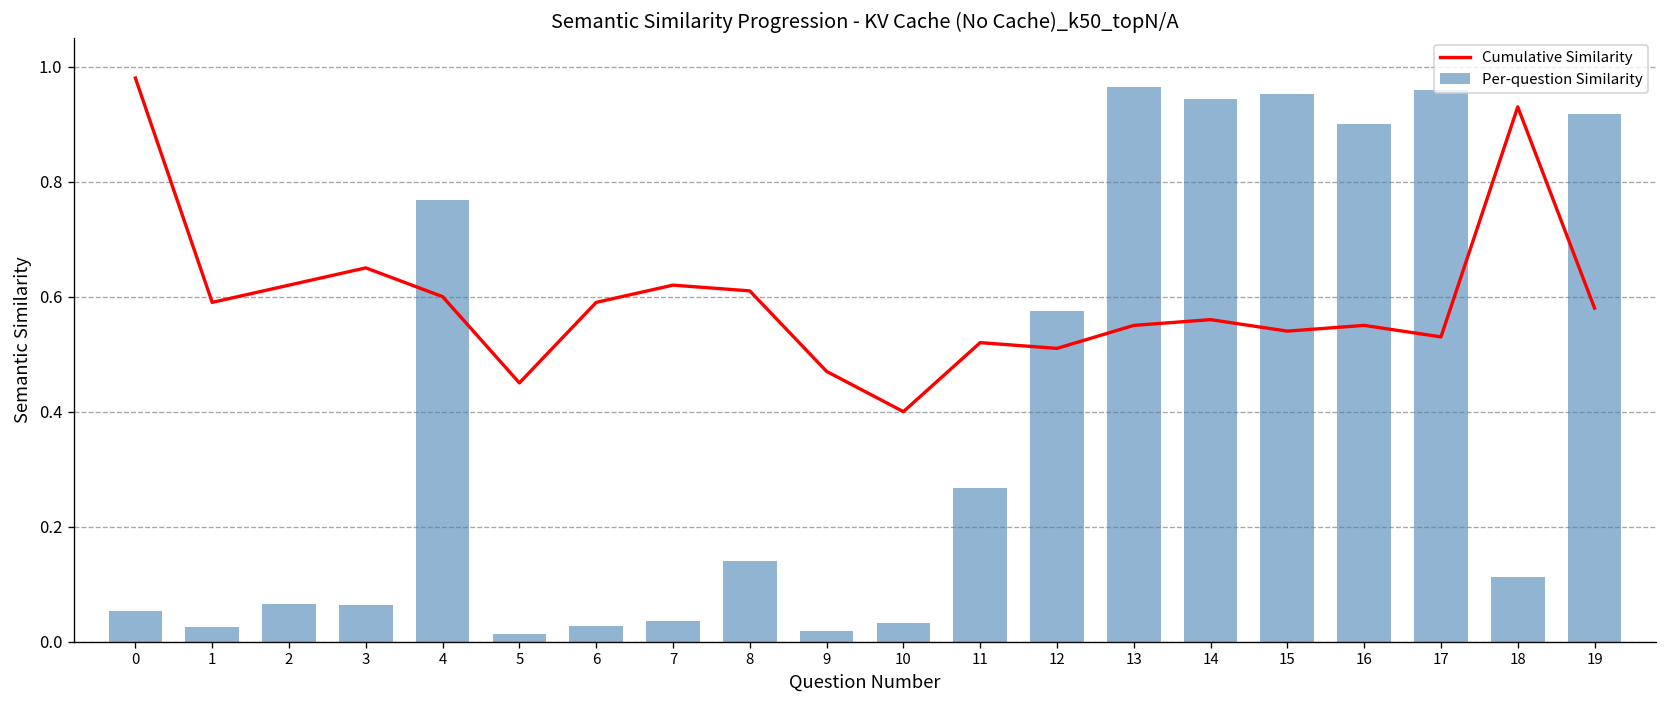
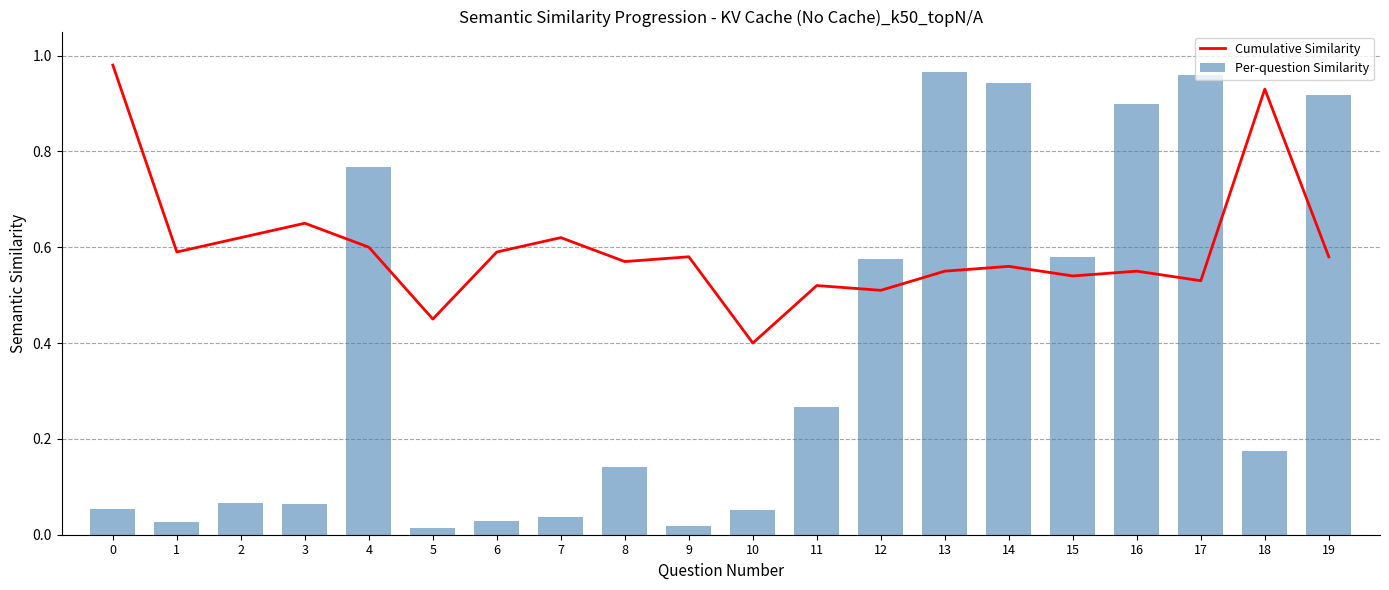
  {
    "Per-question Similarity": {
      "0": 0.05,
      "1": 0.03,
      "2": 0.07,
      "3": 0.06,
      "4": 0.77,
      "5": 0.01,
      "6": 0.03,
      "7": 0.04,
      "8": 0.14,
      "9": 0.02,
-     "10": 0.03,
+     "10": 0.05,
      "11": 0.27,
      "12": 0.58,
      "13": 0.97,
      "14": 0.94,
-     "15": 0.95,
+     "15": 0.58,
      "16": 0.90,
-     "18": 0.11,
+     "18": 0.18,
      "19": 0.92
    },
    "Cumulative Similarity": {
      "0": 0.98,
      "1": 0.59,
      "2": 0.62,
      "3": 0.65,
      "4": 0.60,
      "5": 0.45,
      "6": 0.59,
      "7": 0.62,
-     "8": 0.61,
-     "9": 0.47,
+     "8": 0.57,
+     "9": 0.58,
      "10": 0.40,
      "11": 0.52,
      "12": 0.51,
      "13": 0.55,
      "14": 0.56,
      "15": 0.54,
      "16": 0.55,
      "17": 0.53,
      "18": 0.93,
      "19": 0.58
    }
  }
